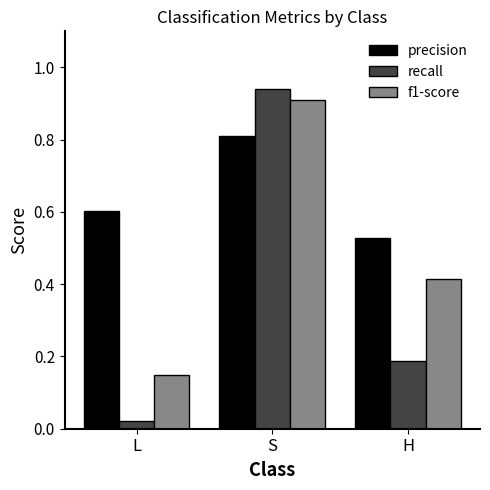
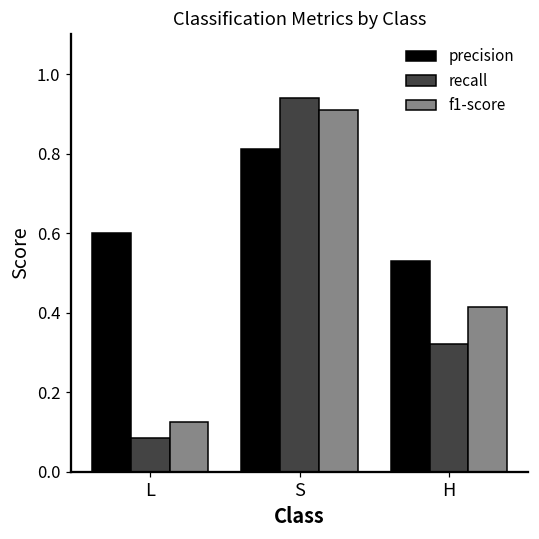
  {
    "precision": {
      "L": 0.60,
      "S": 0.81,
      "H": 0.53
    },
    "recall": {
-     "L": 0.02,
+     "L": 0.08,
      "S": 0.94,
-     "H": 0.19
+     "H": 0.32
    },
    "f1-score": {
-     "L": 0.15,
+     "L": 0.13,
      "S": 0.91,
      "H": 0.41
    }
  }
